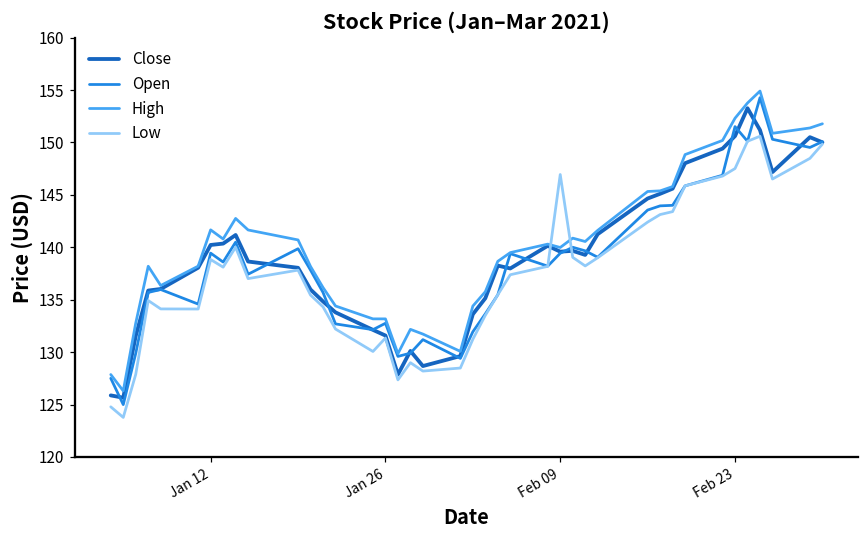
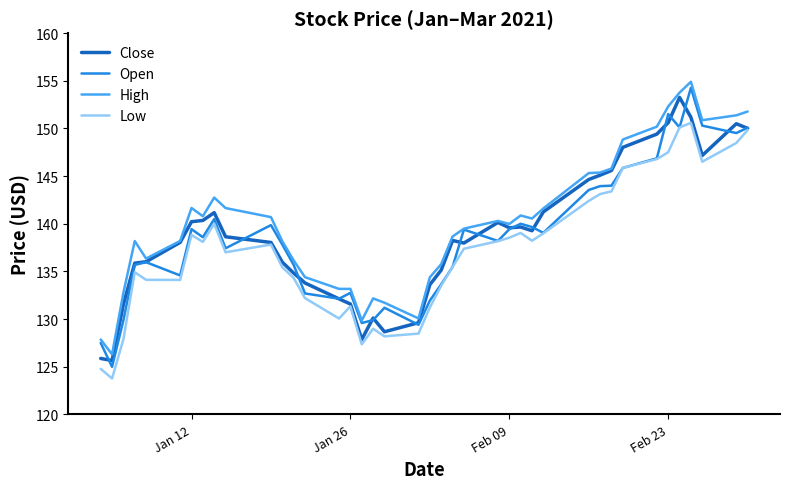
  {
    "Low": {
      "Jan 12": 139,
-     "Feb 09": 147,
+     "Feb 09": 139,
      "Feb 23": 148
    }
  }
